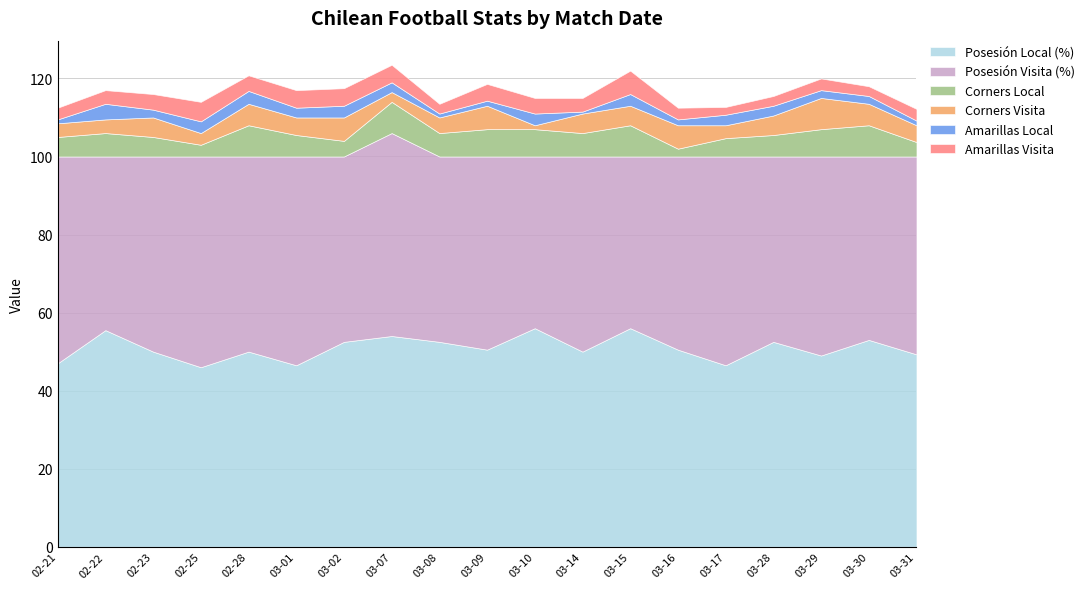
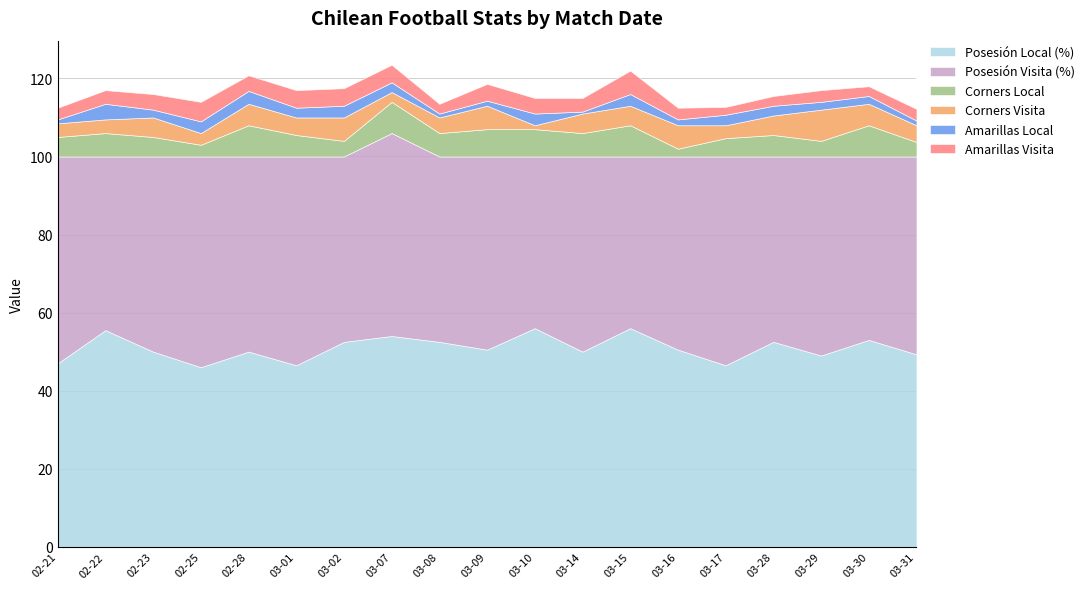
  {
    "Posesión Local (%)": {
      "02-21": 47,
      "02-22": 56,
      "02-23": 50,
      "02-25": 46,
      "02-28": 50,
      "03-01": 47,
      "03-02": 53,
      "03-07": 54,
      "03-08": 53,
      "03-09": 51,
      "03-10": 56,
      "03-14": 50,
      "03-15": 56,
      "03-16": 51,
      "03-17": 47,
      "03-28": 53,
      "03-29": 49,
      "03-30": 53,
      "03-31": 49
    },
    "Posesión Visita (%)": {
      "02-21": 53,
      "02-22": 45,
      "02-23": 50,
      "02-25": 54,
      "02-28": 50,
      "03-01": 54,
      "03-02": 48,
      "03-07": 52,
      "03-08": 48,
      "03-09": 50,
      "03-10": 44,
      "03-14": 50,
      "03-15": 44,
      "03-16": 50,
      "03-17": 54,
      "03-28": 48,
      "03-29": 51,
      "03-30": 47,
      "03-31": 51
    },
    "Corners Local": {
      "02-21": 5,
      "02-22": 6,
      "02-23": 5,
      "02-25": 3,
      "02-28": 8,
      "03-01": 6,
      "03-02": 4,
      "03-07": 8,
      "03-08": 6,
      "03-09": 7,
      "03-10": 7,
      "03-14": 6,
      "03-15": 8,
      "03-16": 2,
      "03-17": 5,
      "03-28": 6,
-     "03-29": 7,
+     "03-29": 4,
      "03-30": 8,
      "03-31": 4
    },
    "Amarillas Local": {
      "02-21": 1,
      "02-22": 4,
      "02-23": 2,
      "02-25": 3,
      "02-28": 3,
      "03-01": 3,
      "03-02": 3,
      "03-07": 3,
      "03-08": 1,
      "03-09": 1,
      "03-10": 3,
      "03-15": 3,
      "03-16": 2,
      "03-17": 3,
      "03-28": 3,
      "03-29": 2,
      "03-30": 2,
      "03-31": 1
    }
  }
